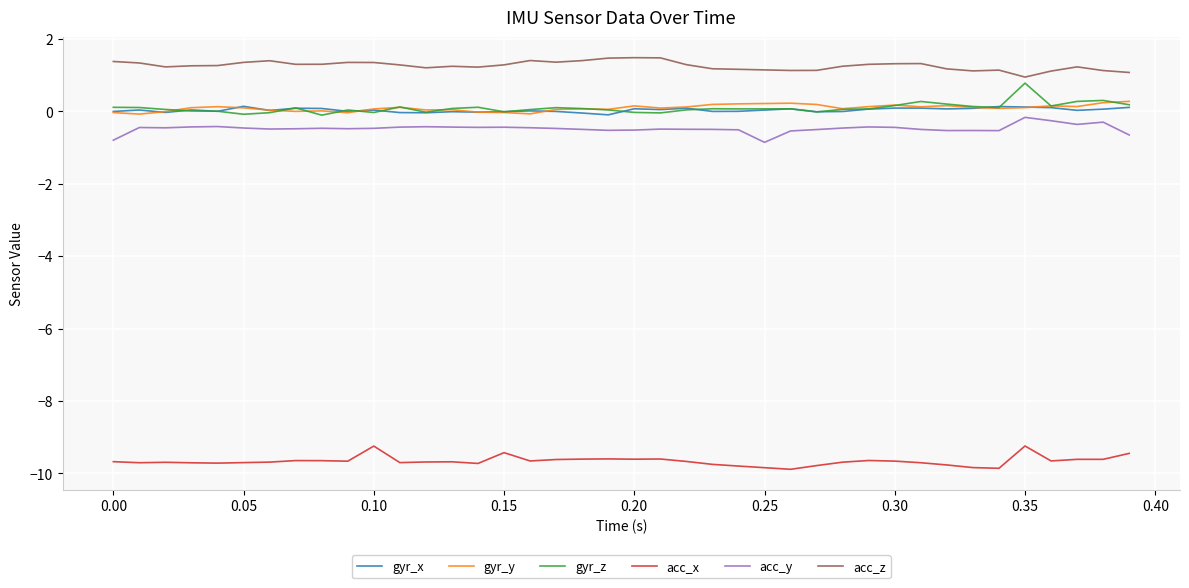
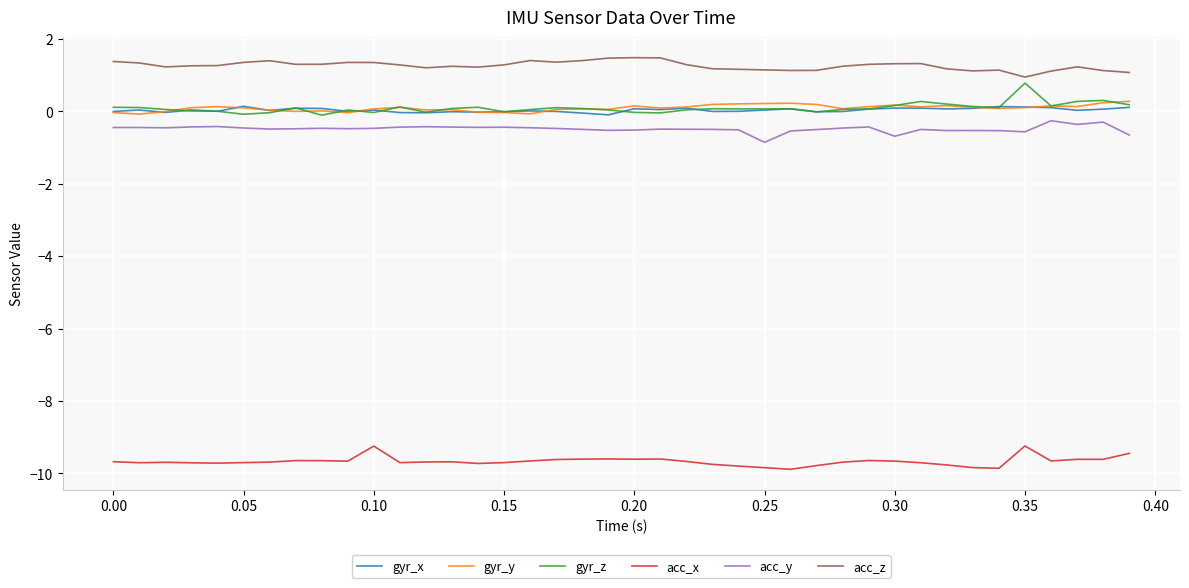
  {
    "gyr_x": {
      "0.20": 0.1,
      "0.30": 0.1
    },
    "gyr_y": {
      "0.20": 0.1,
      "0.25": 0.2
    },
    "gyr_z": {
      "0.00": 0.1,
      "0.05": -0.1,
      "0.20": 0.0,
      "0.35": 0.8
    },
    "acc_x": {
      "0.00": -9.7,
      "0.05": -9.7,
      "0.10": -9.2,
-     "0.15": -9.4,
+     "0.15": -9.7,
      "0.20": -9.6,
      "0.25": -9.8,
      "0.30": -9.7,
      "0.35": -9.2
    },
    "acc_y": {
-     "0.00": -0.8,
+     "0.00": -0.5,
      "0.05": -0.5,
      "0.10": -0.5,
      "0.15": -0.4,
      "0.20": -0.5,
      "0.25": -0.9,
-     "0.30": -0.4,
-     "0.35": -0.2
+     "0.30": -0.7,
+     "0.35": -0.6
    },
    "acc_z": {
      "0.00": 1.4,
      "0.05": 1.3,
      "0.10": 1.3,
      "0.15": 1.3,
      "0.20": 1.5,
      "0.25": 1.1,
      "0.30": 1.3,
      "0.35": 0.9
    }
  }
